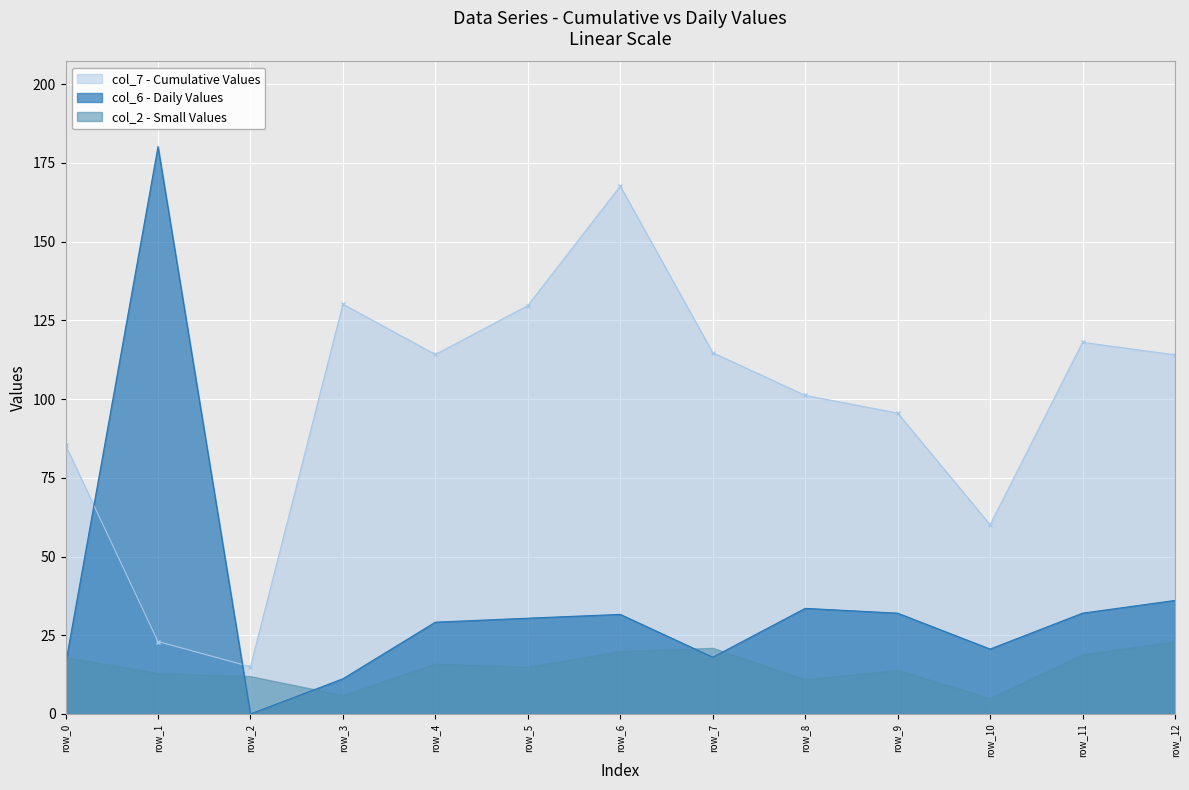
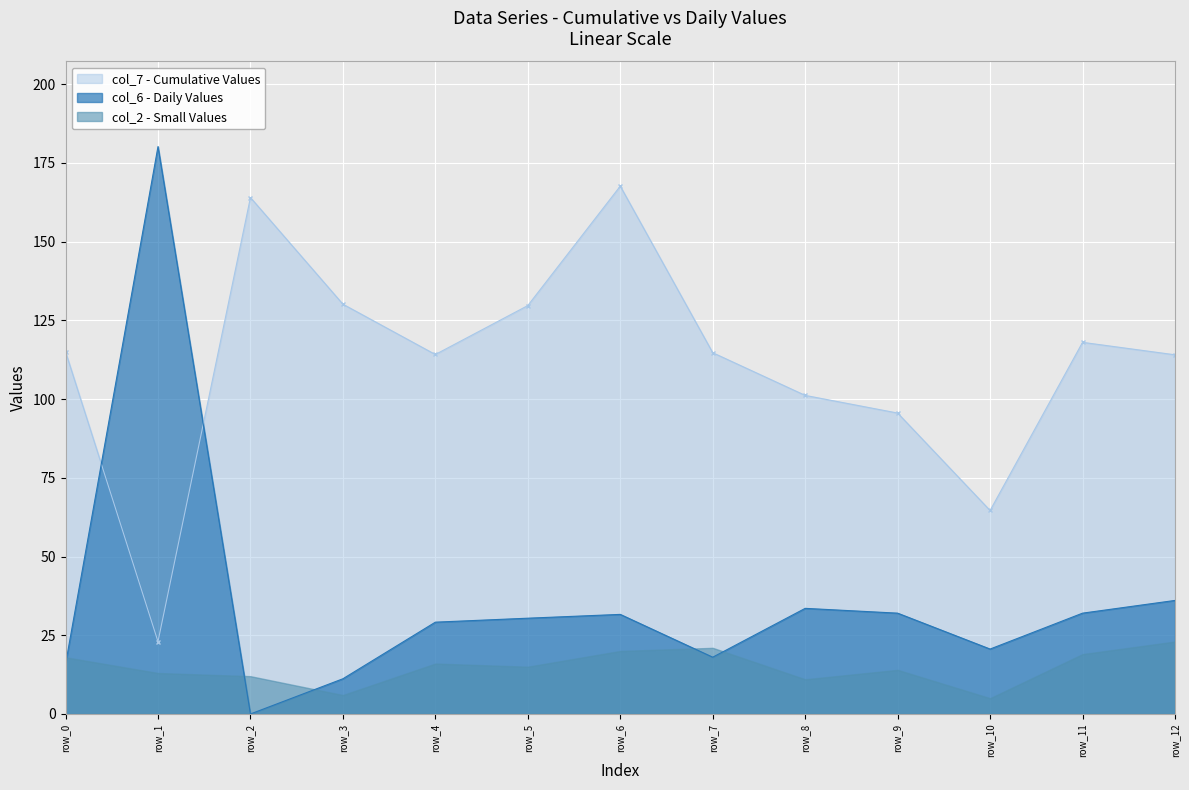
  {
    "col_7 - Cumulative Values": {
-     "row_0": 85,
+     "row_0": 115,
      "row_1": 23,
-     "row_2": 15,
+     "row_2": 164,
      "row_3": 130,
      "row_4": 114,
      "row_5": 130,
      "row_6": 168,
      "row_7": 115,
      "row_8": 101,
      "row_9": 96,
-     "row_10": 60,
+     "row_10": 65,
      "row_11": 118,
      "row_12": 114
    }
  }
